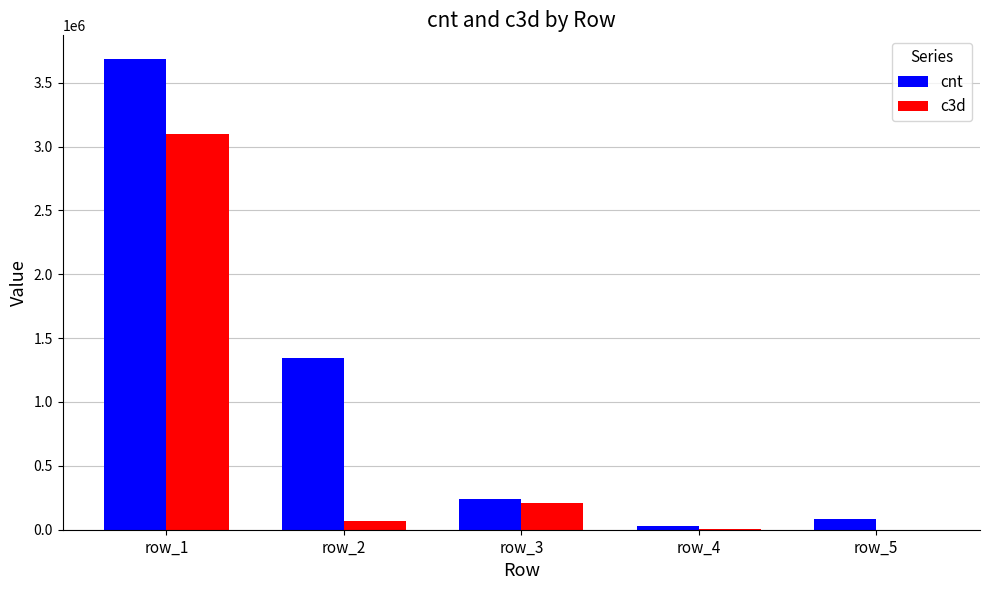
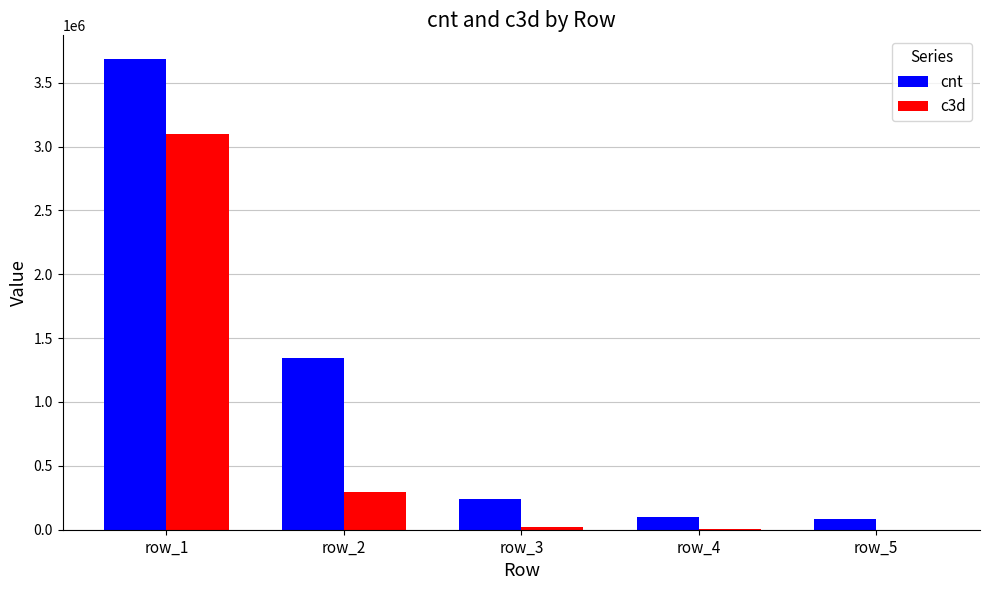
  {
    "cnt": {
      "row_1": 3690000,
      "row_2": 1340000,
      "row_3": 240000,
-     "row_4": 30000,
+     "row_4": 100000,
      "row_5": 80000
    },
    "c3d": {
      "row_1": 3100000,
-     "row_2": 70000,
-     "row_3": 210000
+     "row_2": 290000,
+     "row_3": 20000
    }
  }
